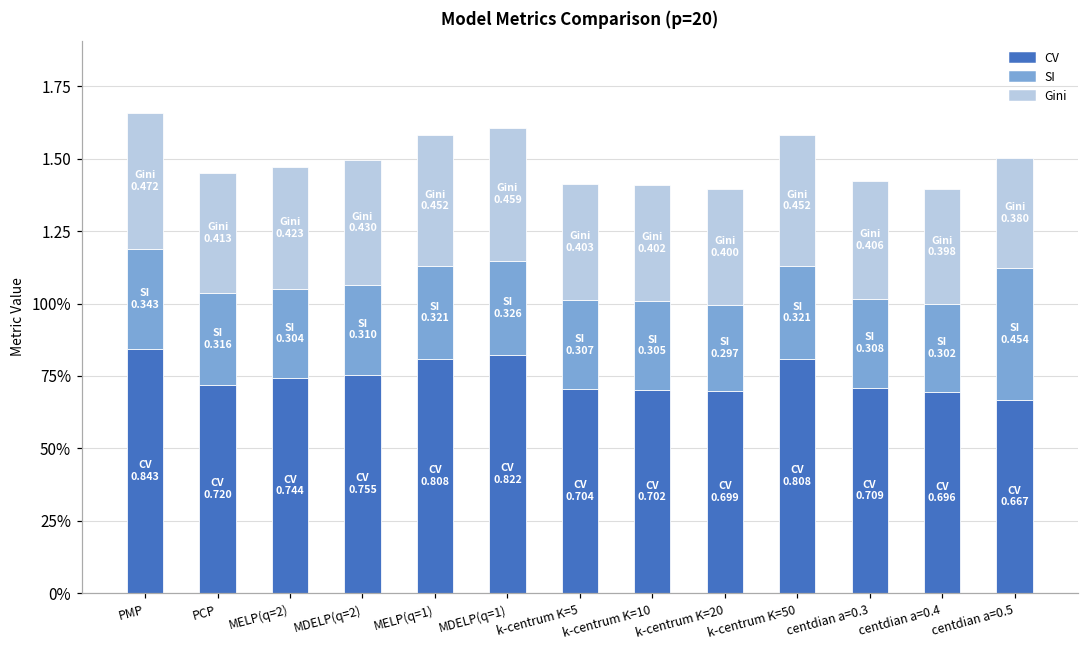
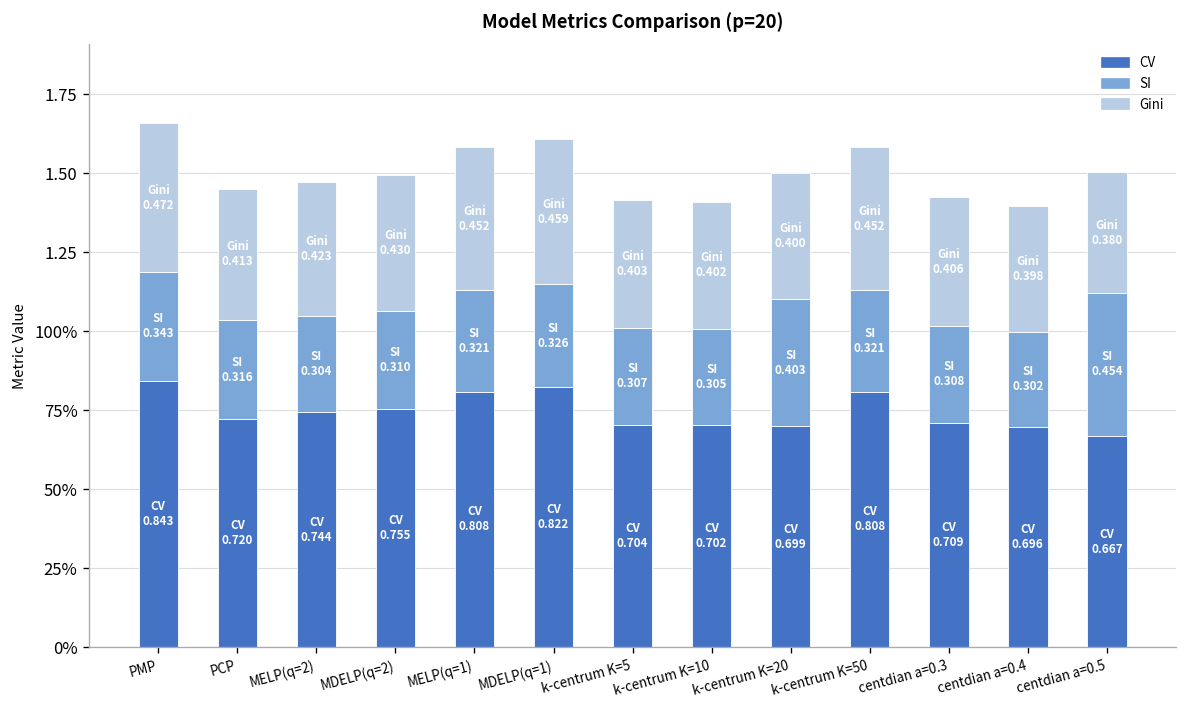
  {
    "CV": {
      "PMP": 0.843,
      "PCP": 0.720,
      "MELP(q=2)": 0.744,
      "MDELP(q=2)": 0.755,
      "MELP(q=1)": 0.808,
      "MDELP(q=1)": 0.822,
      "k-centrum K=5": 0.704,
      "k-centrum K=10": 0.702,
      "k-centrum K=20": 0.699,
      "k-centrum K=50": 0.808,
      "centdian a=0.3": 0.709,
      "centdian a=0.4": 0.696,
      "centdian a=0.5": 0.667
    },
    "SI": {
      "PMP": 0.343,
      "PCP": 0.316,
      "MELP(q=2)": 0.304,
      "MDELP(q=2)": 0.310,
      "MELP(q=1)": 0.321,
      "MDELP(q=1)": 0.326,
      "k-centrum K=5": 0.307,
      "k-centrum K=10": 0.305,
-     "k-centrum K=20": 0.297,
+     "k-centrum K=20": 0.403,
      "k-centrum K=50": 0.321,
      "centdian a=0.3": 0.308,
      "centdian a=0.4": 0.302,
      "centdian a=0.5": 0.454
    },
    "Gini": {
      "PMP": 0.472,
      "PCP": 0.413,
      "MELP(q=2)": 0.423,
      "MDELP(q=2)": 0.430,
      "MELP(q=1)": 0.452,
      "MDELP(q=1)": 0.459,
      "k-centrum K=5": 0.403,
      "k-centrum K=10": 0.402,
      "k-centrum K=20": 0.400,
      "k-centrum K=50": 0.452,
      "centdian a=0.3": 0.406,
      "centdian a=0.4": 0.398,
      "centdian a=0.5": 0.380
    }
  }
